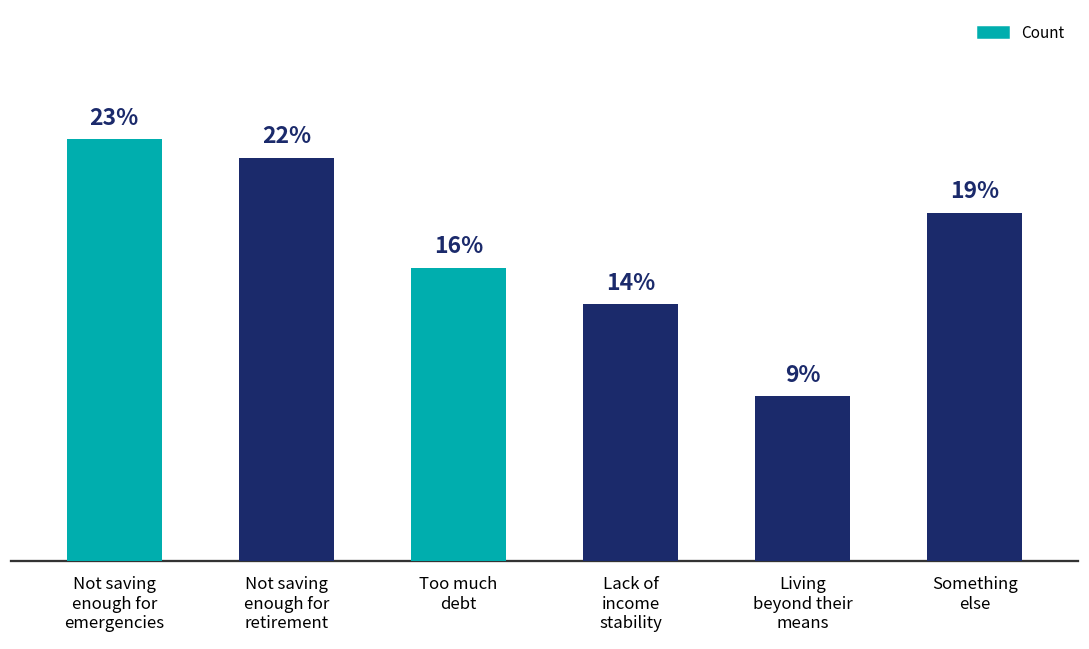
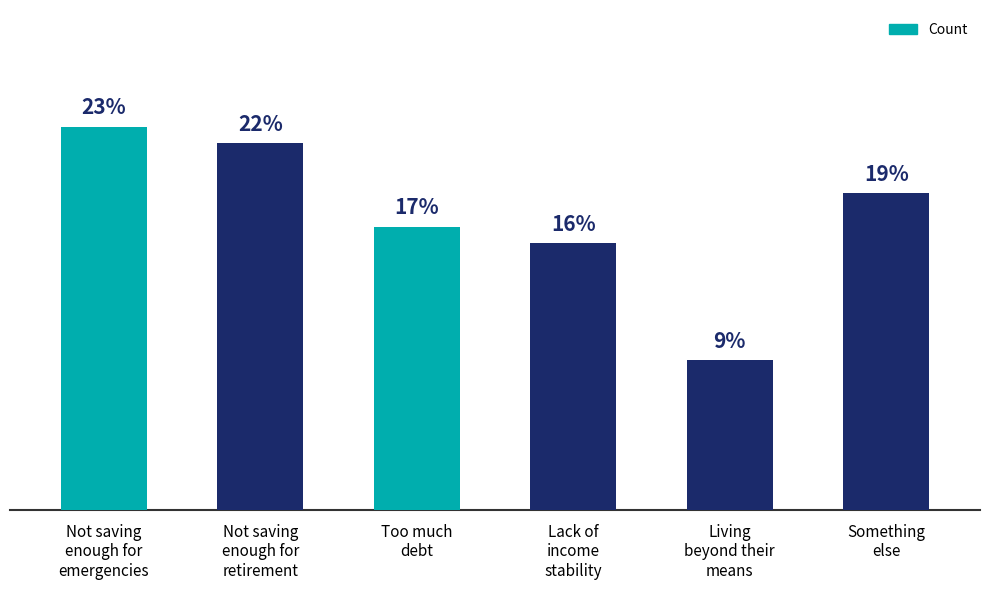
  {
    "Not saving enough for emergencies": "23%",
    "Not saving enough for retirement": "22%",
-   "Too much debt": "16%",
-   "Lack of income stability": "14%",
+   "Too much debt": "17%",
+   "Lack of income stability": "16%",
    "Living beyond their means": "9%",
    "Something else": "19%"
  }
